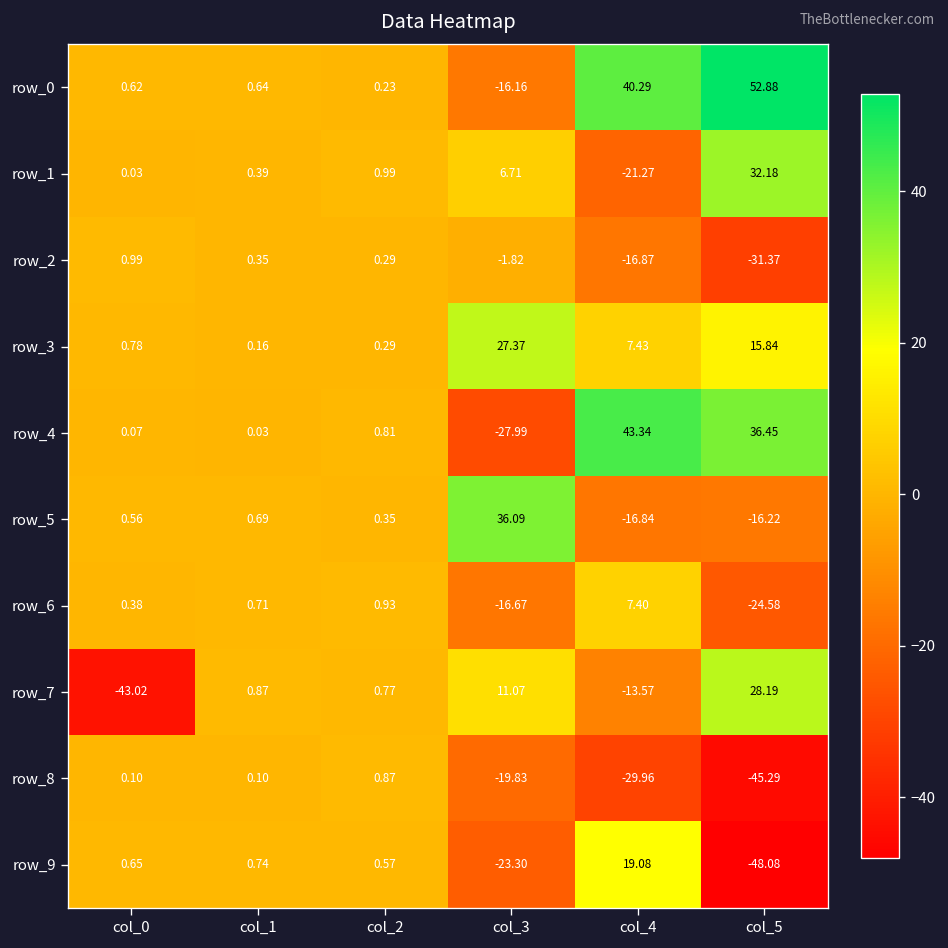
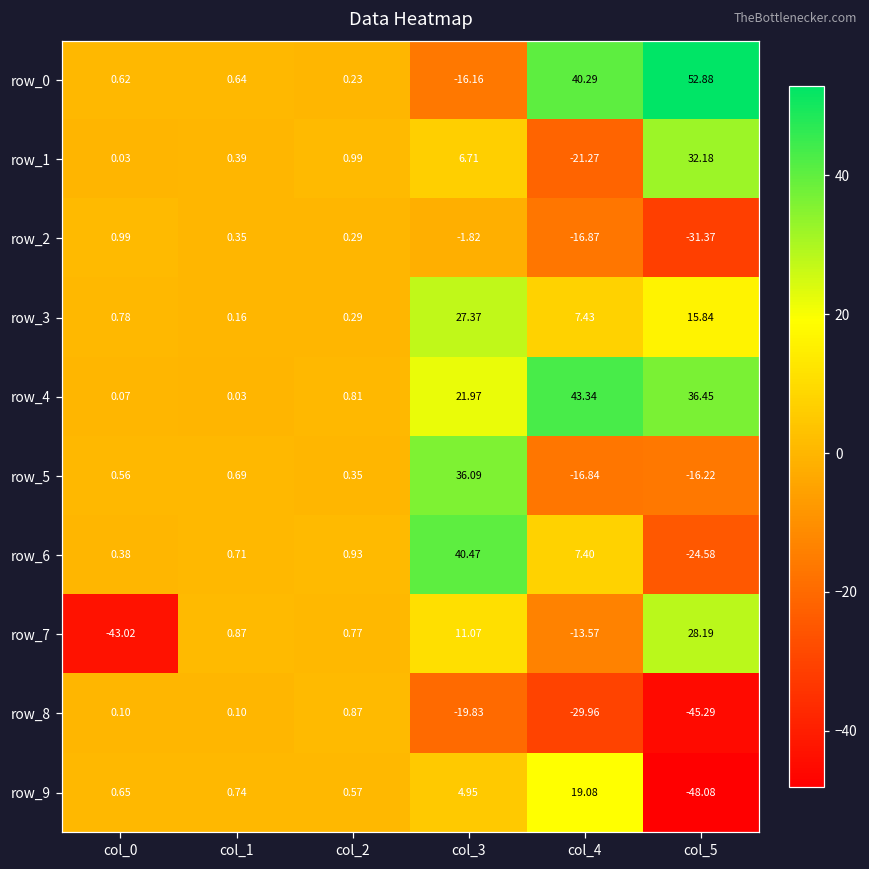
  {
    "row_0": {
      "col_0": 0.62,
      "col_1": 0.64,
      "col_2": 0.23,
      "col_3": -16.16,
      "col_4": 40.29,
      "col_5": 52.88
    },
    "row_1": {
      "col_0": 0.03,
      "col_1": 0.39,
      "col_2": 0.99,
      "col_3": 6.71,
      "col_4": -21.27,
      "col_5": 32.18
    },
    "row_2": {
      "col_0": 0.99,
      "col_1": 0.35,
      "col_2": 0.29,
      "col_3": -1.82,
      "col_4": -16.87,
      "col_5": -31.37
    },
    "row_3": {
      "col_0": 0.78,
      "col_1": 0.16,
      "col_2": 0.29,
      "col_3": 27.37,
      "col_4": 7.43,
      "col_5": 15.84
    },
    "row_4": {
      "col_0": 0.07,
      "col_1": 0.03,
      "col_2": 0.81,
-     "col_3": -27.99,
+     "col_3": 21.97,
      "col_4": 43.34,
      "col_5": 36.45
    },
    "row_5": {
      "col_0": 0.56,
      "col_1": 0.69,
      "col_2": 0.35,
      "col_3": 36.09,
      "col_4": -16.84,
      "col_5": -16.22
    },
    "row_6": {
      "col_0": 0.38,
      "col_1": 0.71,
      "col_2": 0.93,
-     "col_3": -16.67,
+     "col_3": 40.47,
      "col_4": 7.40,
      "col_5": -24.58
    },
    "row_7": {
      "col_0": -43.02,
      "col_1": 0.87,
      "col_2": 0.77,
      "col_3": 11.07,
      "col_4": -13.57,
      "col_5": 28.19
    },
    "row_8": {
      "col_0": 0.10,
      "col_1": 0.10,
      "col_2": 0.87,
      "col_3": -19.83,
      "col_4": -29.96,
      "col_5": -45.29
    },
    "row_9": {
      "col_0": 0.65,
      "col_1": 0.74,
      "col_2": 0.57,
-     "col_3": -23.30,
+     "col_3": 4.95,
      "col_4": 19.08,
      "col_5": -48.08
    }
  }
